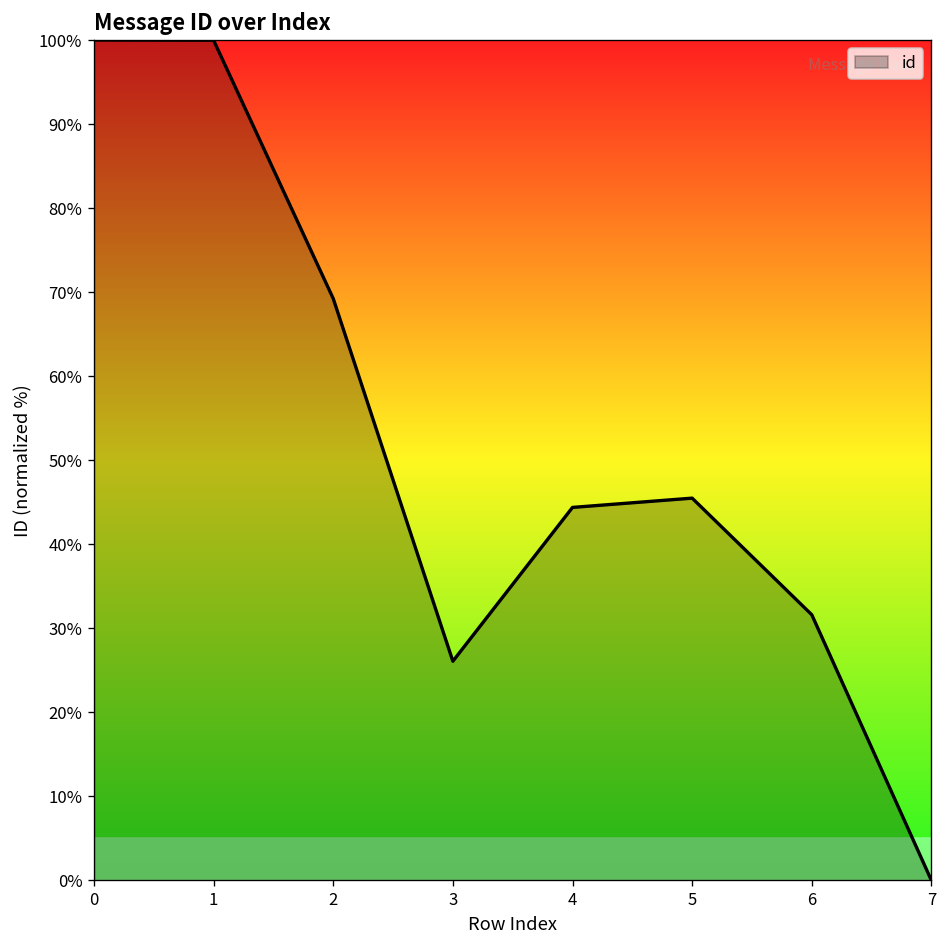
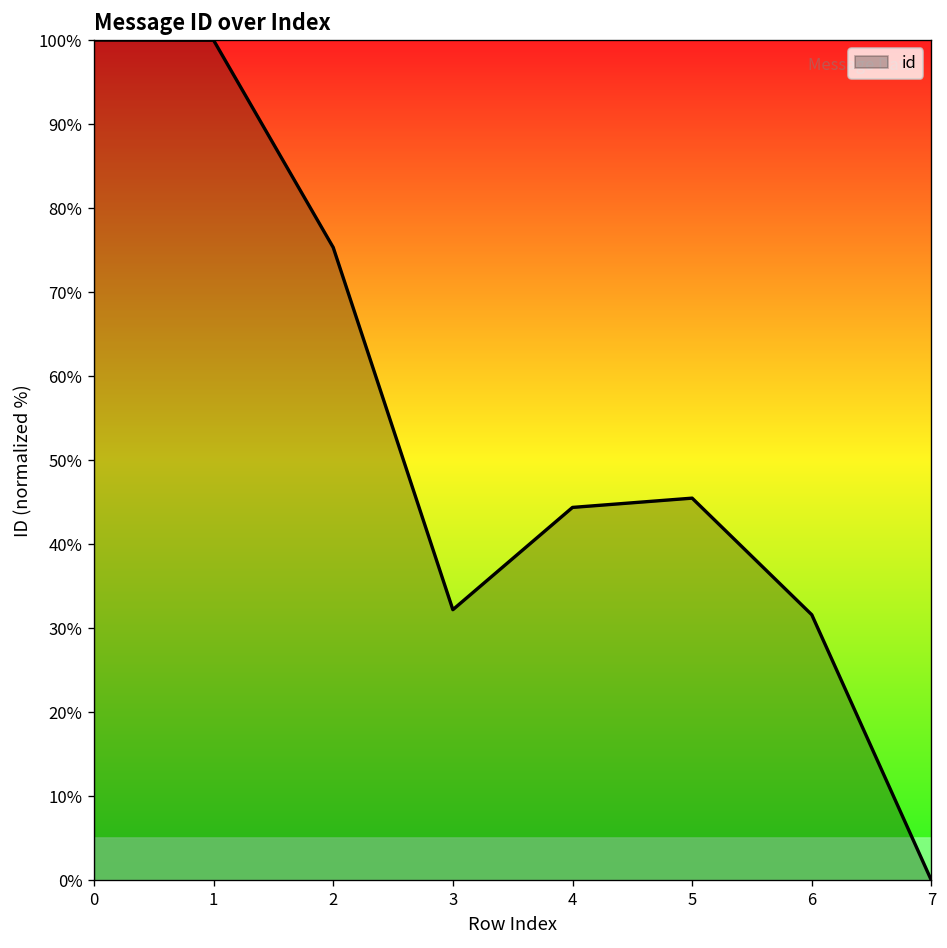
  {
    "0": "100%",
    "1": "100%",
-   "2": "69%",
-   "3": "26%",
+   "2": "75%",
+   "3": "32%",
    "4": "44%",
    "5": "45%",
    "6": "32%"
  }
